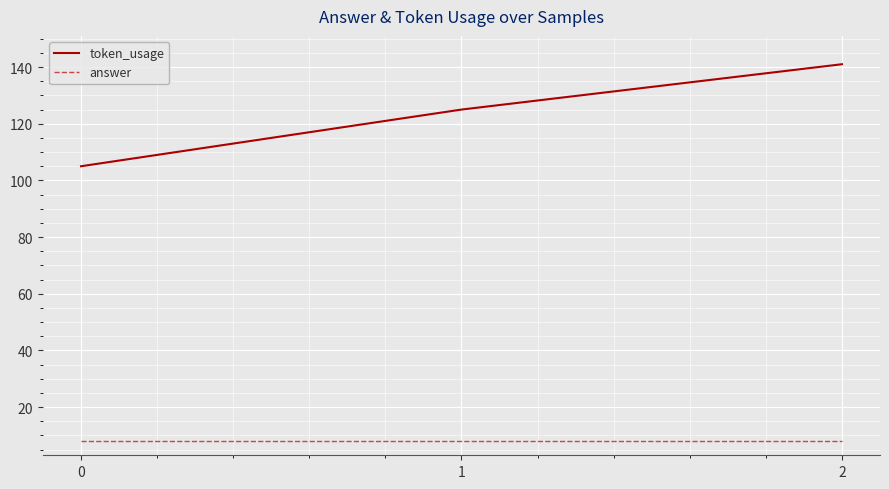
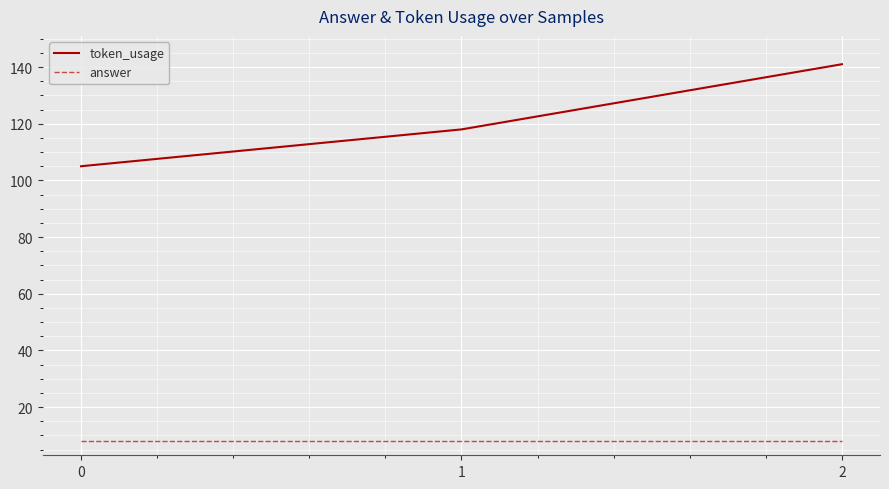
  {
    "token_usage": {
      "0": 105,
-     "1": 125,
+     "1": 118,
      "2": 141
    },
    "answer": {
      "0": 8,
      "1": 8,
      "2": 8
    }
  }
